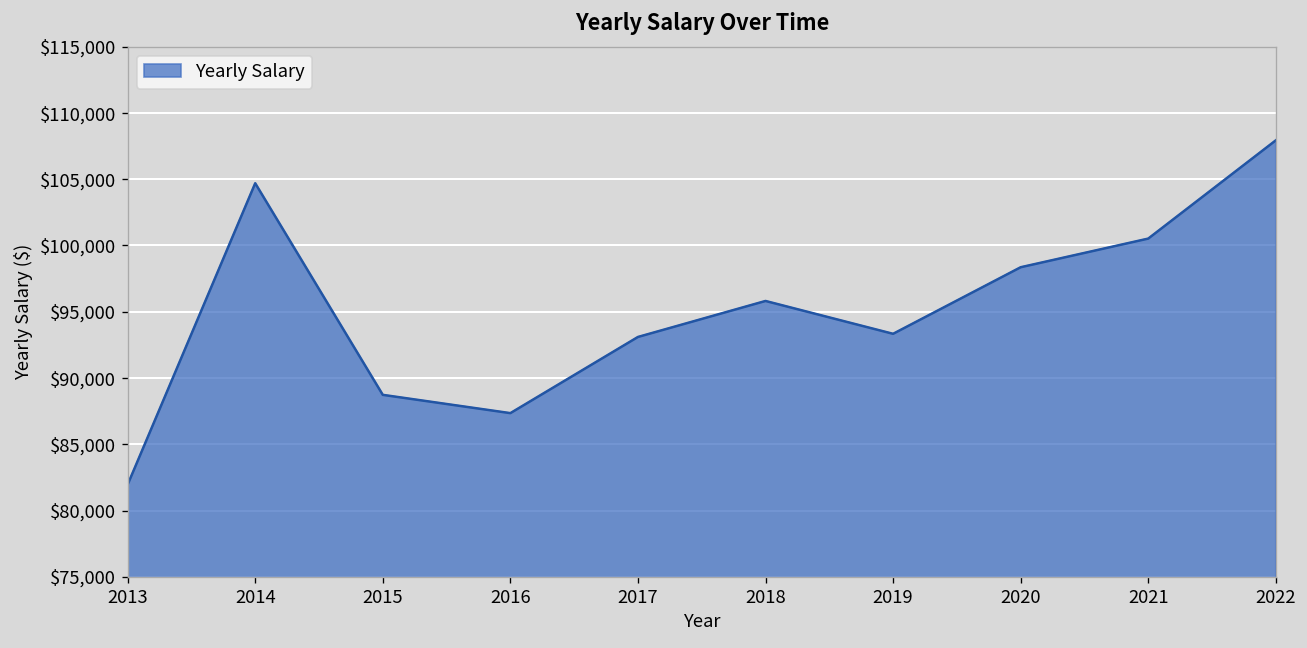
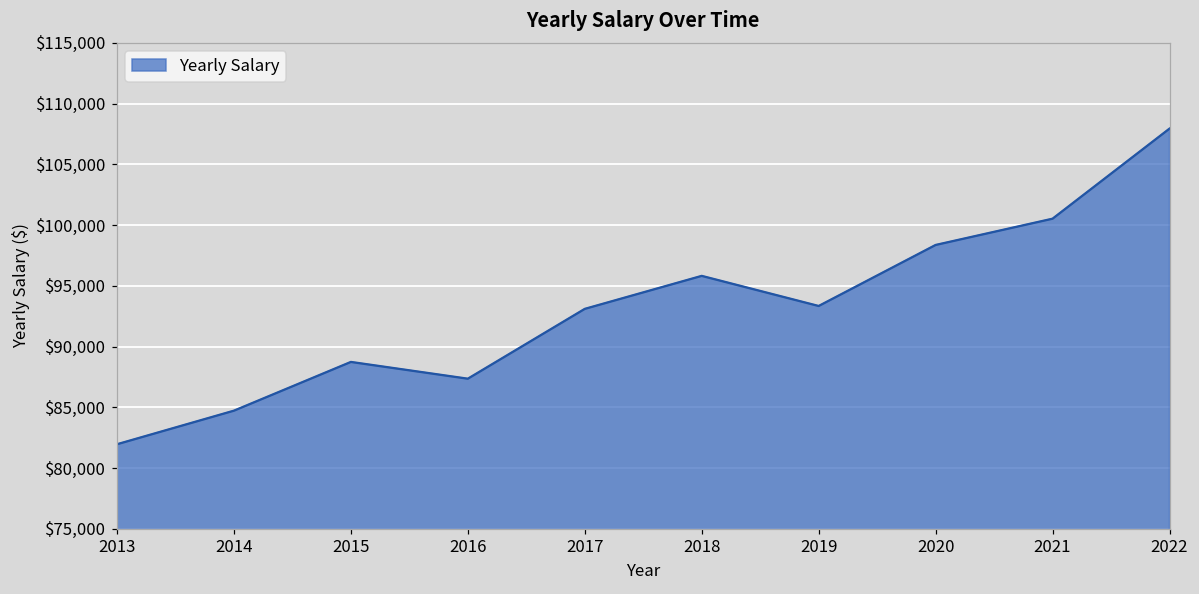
  {
    "2013": "$82,000",
-   "2014": "$104,700",
+   "2014": "$84,700",
    "2015": "$88,700",
    "2016": "$87,400",
    "2017": "$93,100",
    "2018": "$95,800",
    "2019": "$93,300",
    "2020": "$98,400",
    "2021": "$100,500",
    "2022": "$107,900"
  }
